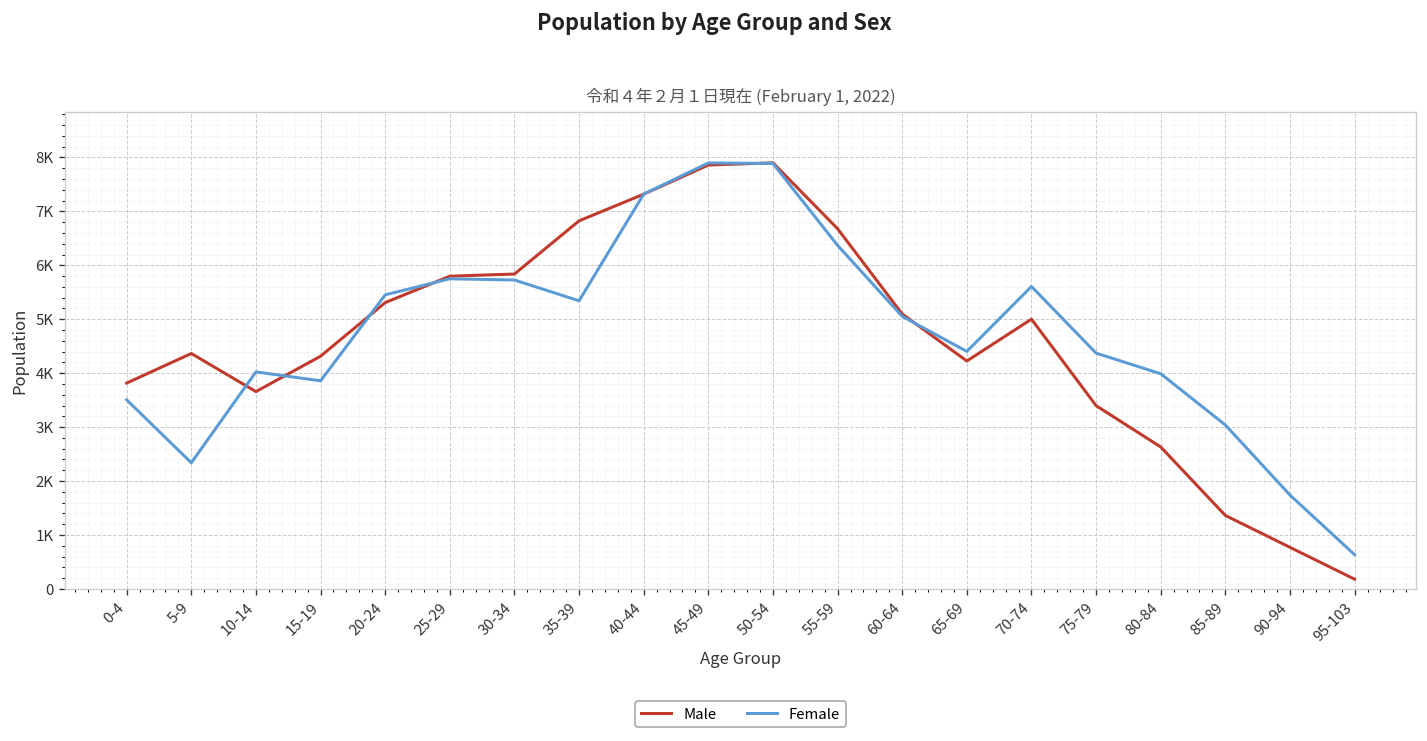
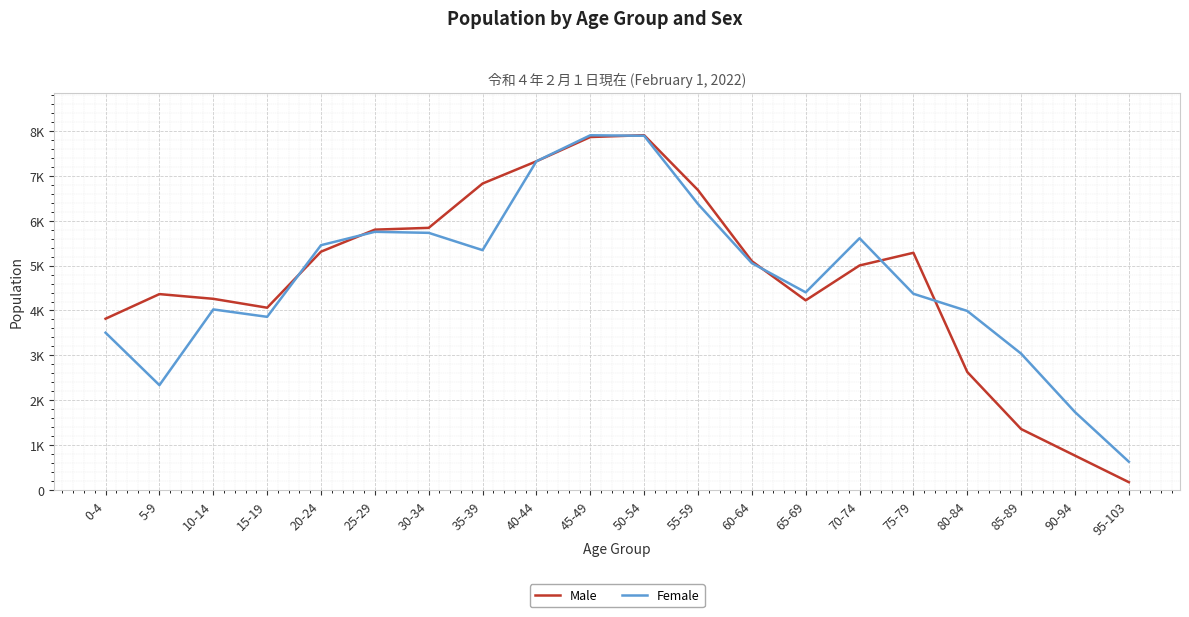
  {
    "Male": {
      "0-4": 3800,
      "5-9": 4400,
-     "10-14": 3700,
-     "15-19": 4300,
+     "10-14": 4300,
+     "15-19": 4100,
      "20-24": 5300,
      "30-34": 5800,
      "35-39": 6800,
      "55-59": 6700,
      "65-69": 4200,
      "70-74": 5000,
-     "75-79": 3400,
+     "75-79": 5300,
      "80-84": 2600,
      "85-89": 1400,
      "90-94": 800,
      "95-103": 200
    },
    "Female": {
      "0-4": 3500,
      "5-9": 2300,
      "10-14": 4000,
      "15-19": 3900,
      "20-24": 5500,
      "30-34": 5700,
      "35-39": 5300,
      "55-59": 6400,
      "65-69": 4400,
      "70-74": 5600,
      "75-79": 4400,
      "80-84": 4000,
      "85-89": 3000,
      "90-94": 1700,
      "95-103": 600
    }
  }
